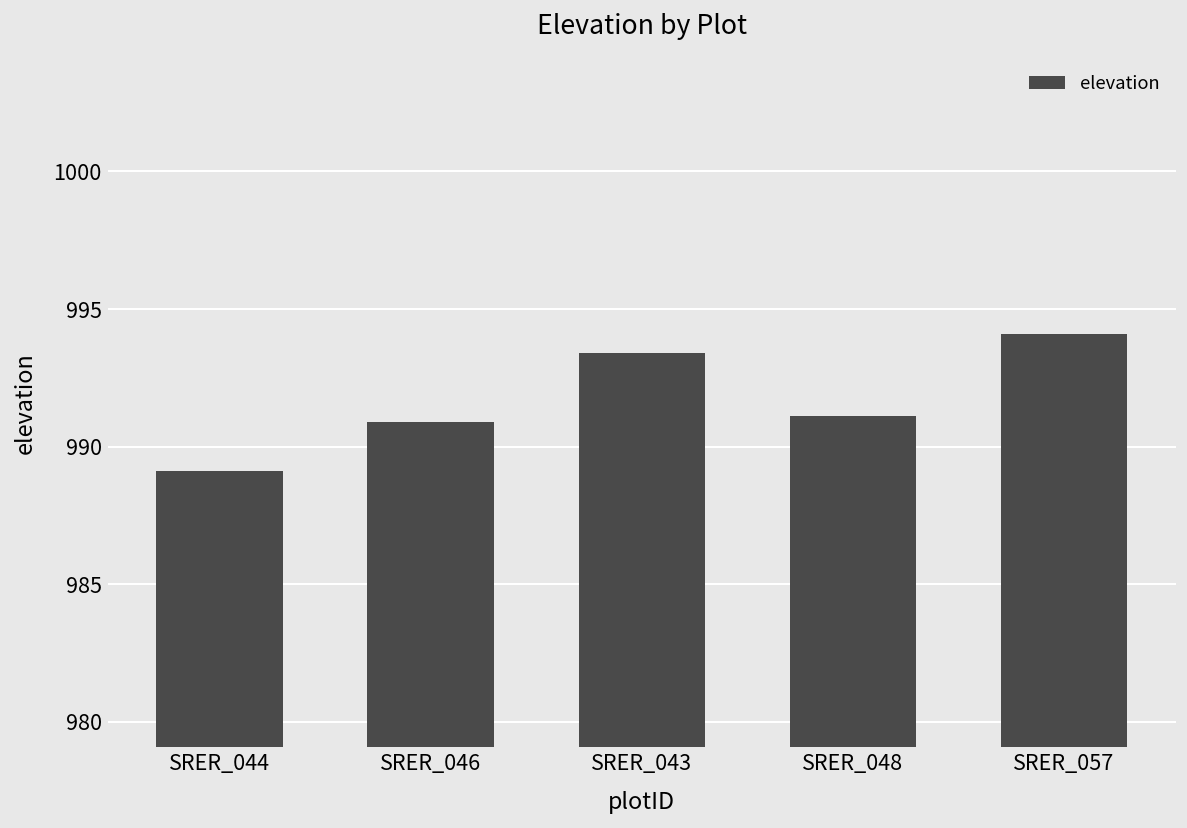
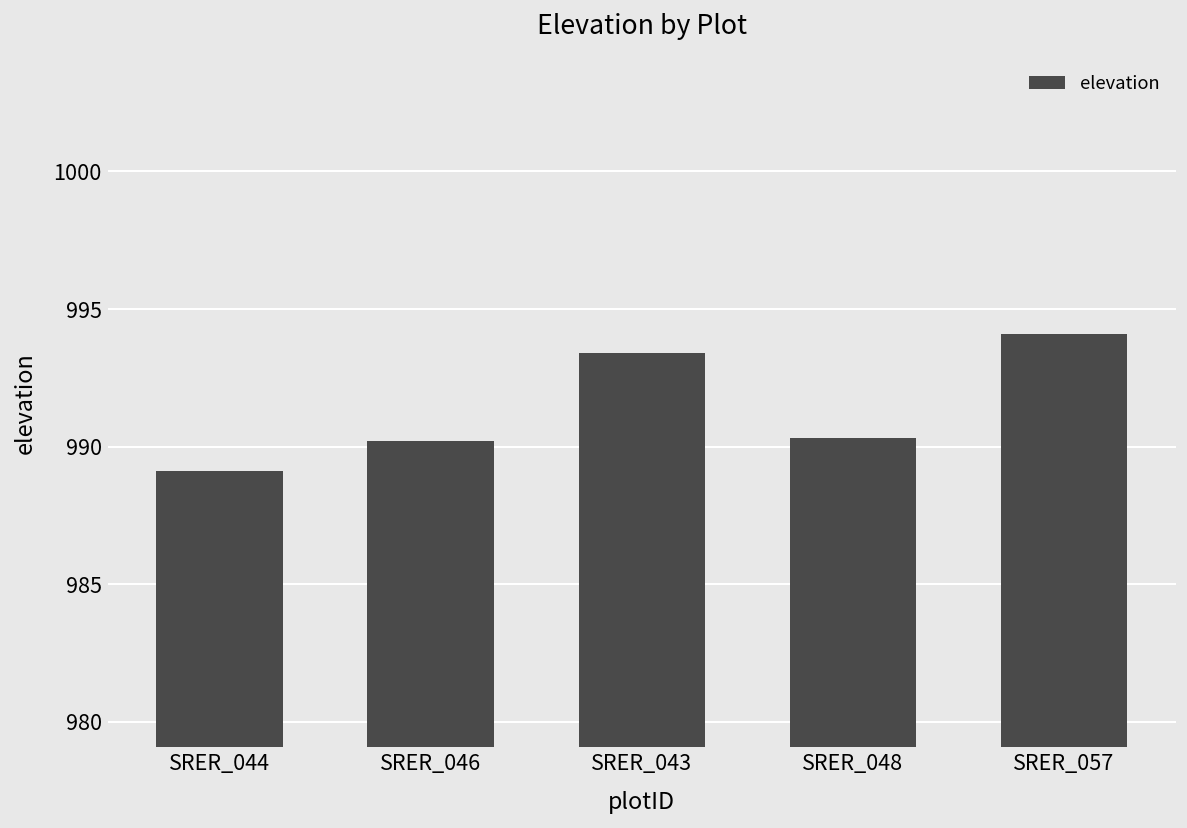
  {
    "SRER_044": 989.1,
-   "SRER_046": 990.9,
+   "SRER_046": 990.2,
    "SRER_043": 993.4,
-   "SRER_048": 991.1,
+   "SRER_048": 990.3,
    "SRER_057": 994.1
  }
